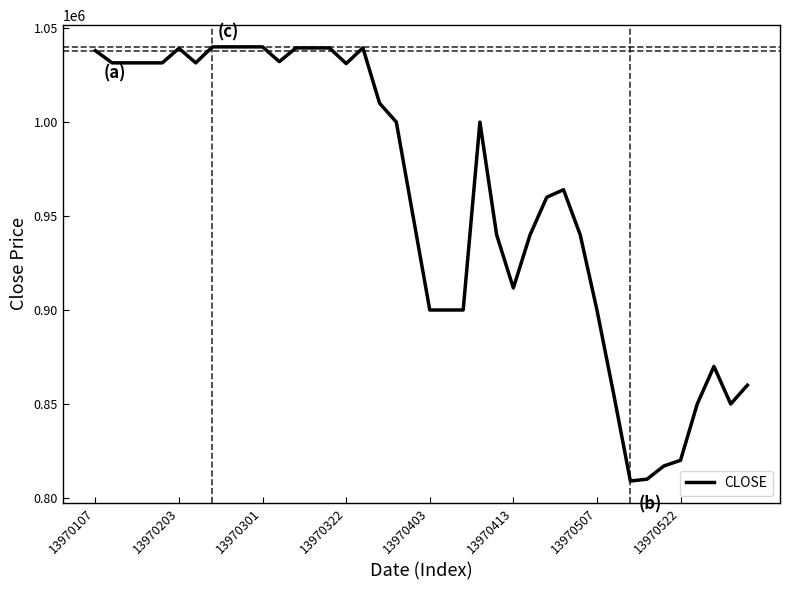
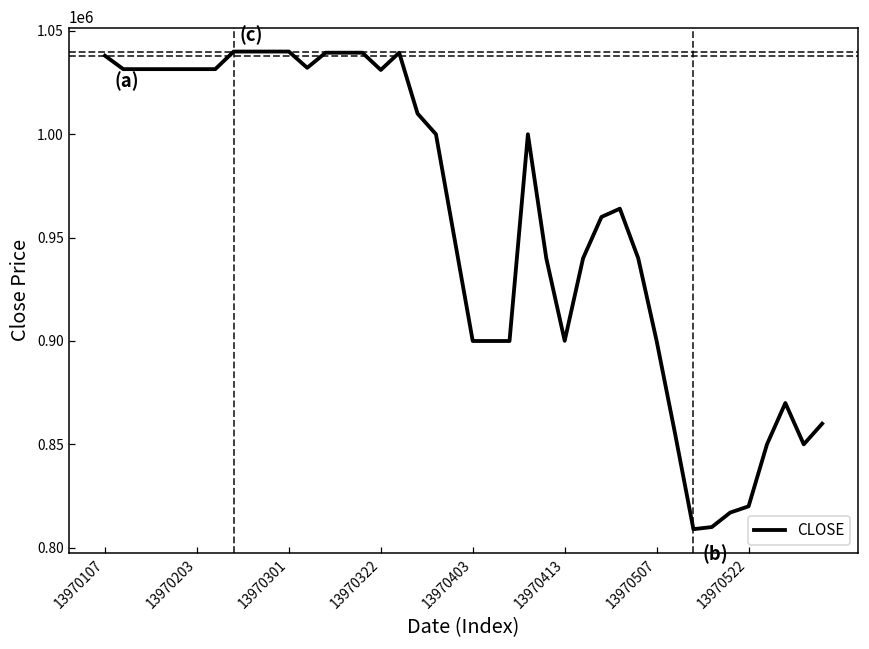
  {
    "13970107": 1038000,
-   "13970203": 1039000,
+   "13970203": 1032000,
    "13970301": 1040000,
    "13970322": 1031000,
    "13970403": 900000,
-   "13970413": 912000,
+   "13970413": 900000,
    "13970507": 900000,
    "13970522": 820000
  }
